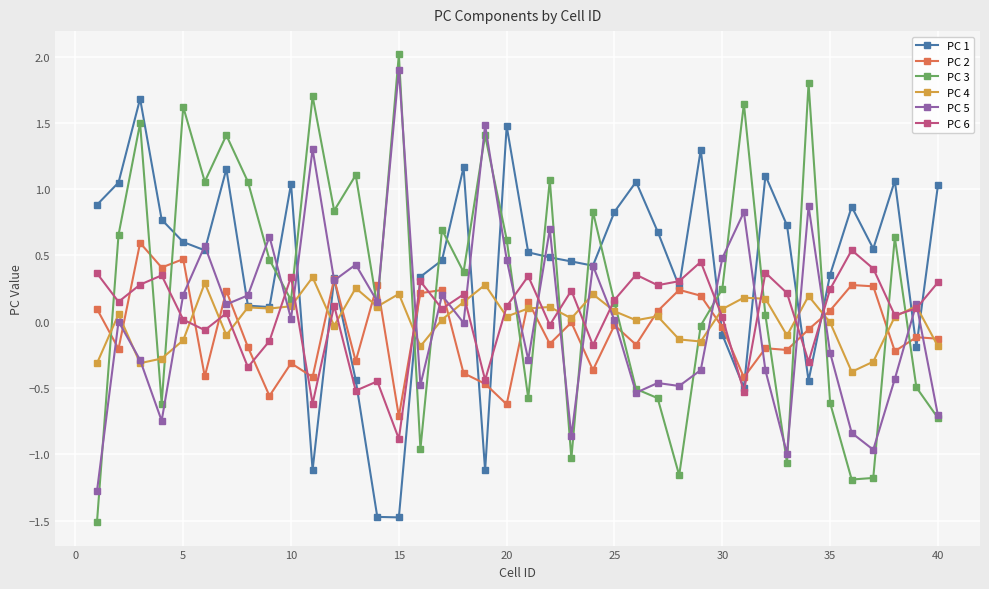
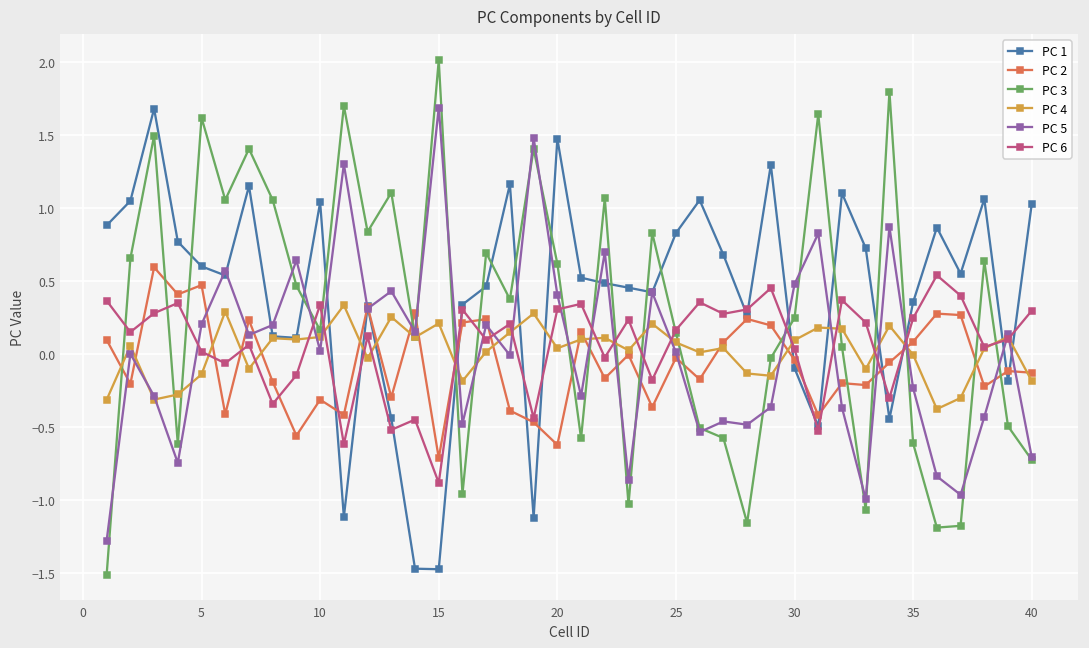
  {
    "PC 1": {
      "5": 0.60,
      "10": 1.04,
      "15": -1.47,
      "20": 1.48,
      "25": 0.83,
      "30": -0.10,
      "35": 0.36,
      "40": 1.03
    },
    "PC 3": {
      "5": 1.62,
      "10": 0.16,
      "15": 2.02,
      "20": 0.62,
      "25": 0.15,
      "30": 0.25,
      "35": -0.61,
      "40": -0.72
    },
    "PC 5": {
      "5": 0.20,
      "10": 0.02,
-     "15": 1.90,
-     "20": 0.47,
+     "15": 1.69,
+     "20": 0.41,
      "25": 0.01,
      "30": 0.48,
      "35": -0.23,
      "40": -0.71
    },
    "PC 6": {
      "5": 0.02,
      "10": 0.34,
      "15": -0.88,
-     "20": 0.12,
+     "20": 0.31,
      "25": 0.17,
      "30": 0.04,
      "35": 0.25,
      "40": 0.30
    }
  }
